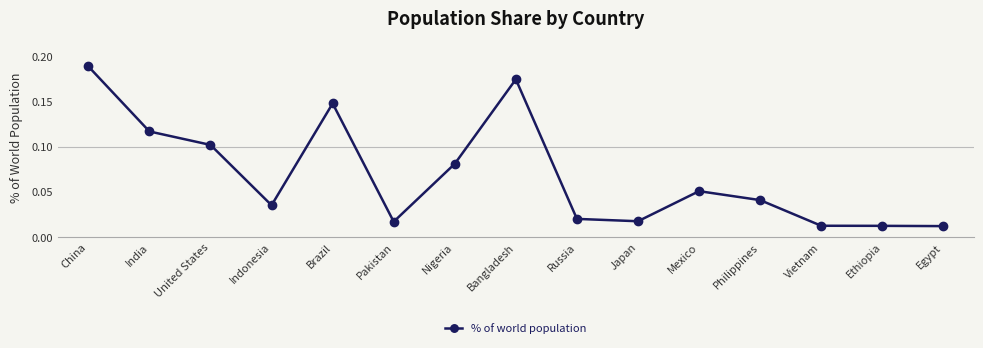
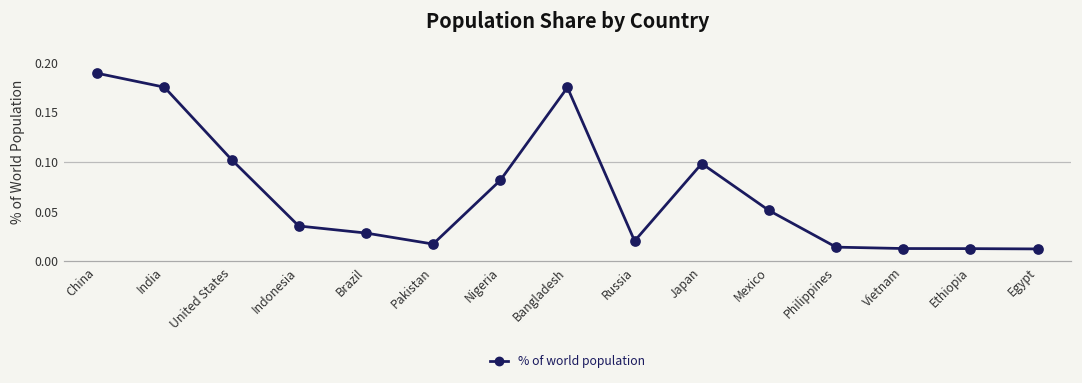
  {
    "China": 0.19,
-   "India": 0.12,
+   "India": 0.18,
    "United States": 0.10,
    "Indonesia": 0.04,
-   "Brazil": 0.15,
+   "Brazil": 0.03,
    "Pakistan": 0.02,
    "Nigeria": 0.08,
    "Bangladesh": 0.17,
    "Russia": 0.02,
-   "Japan": 0.02,
+   "Japan": 0.10,
    "Mexico": 0.05,
-   "Philippines": 0.04,
+   "Philippines": 0.01,
    "Vietnam": 0.01,
    "Ethiopia": 0.01,
    "Egypt": 0.01
  }
